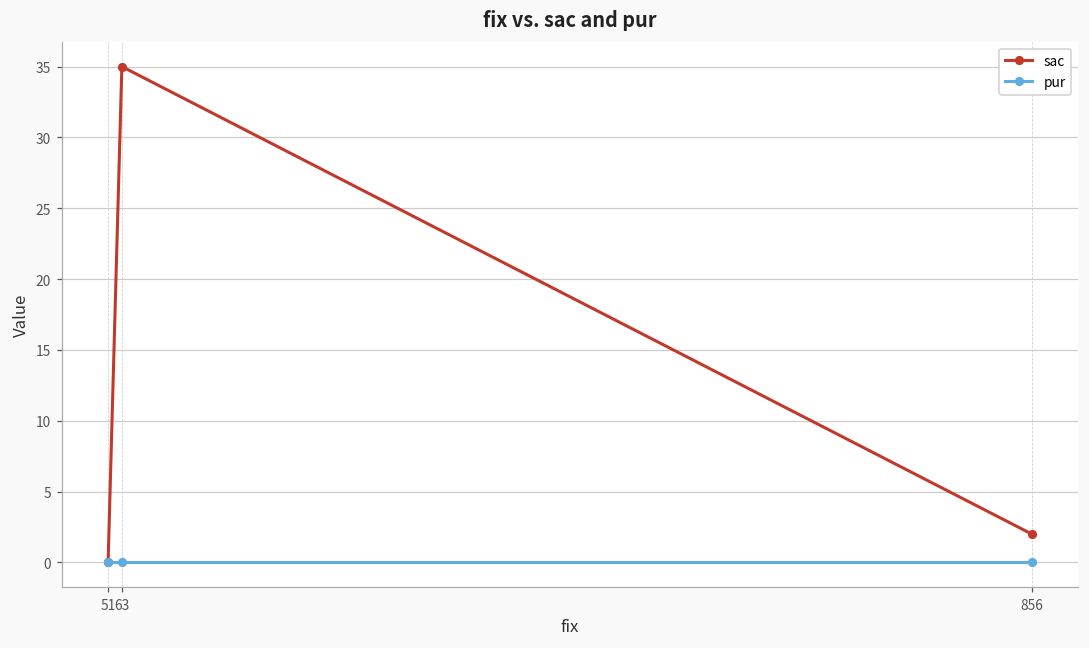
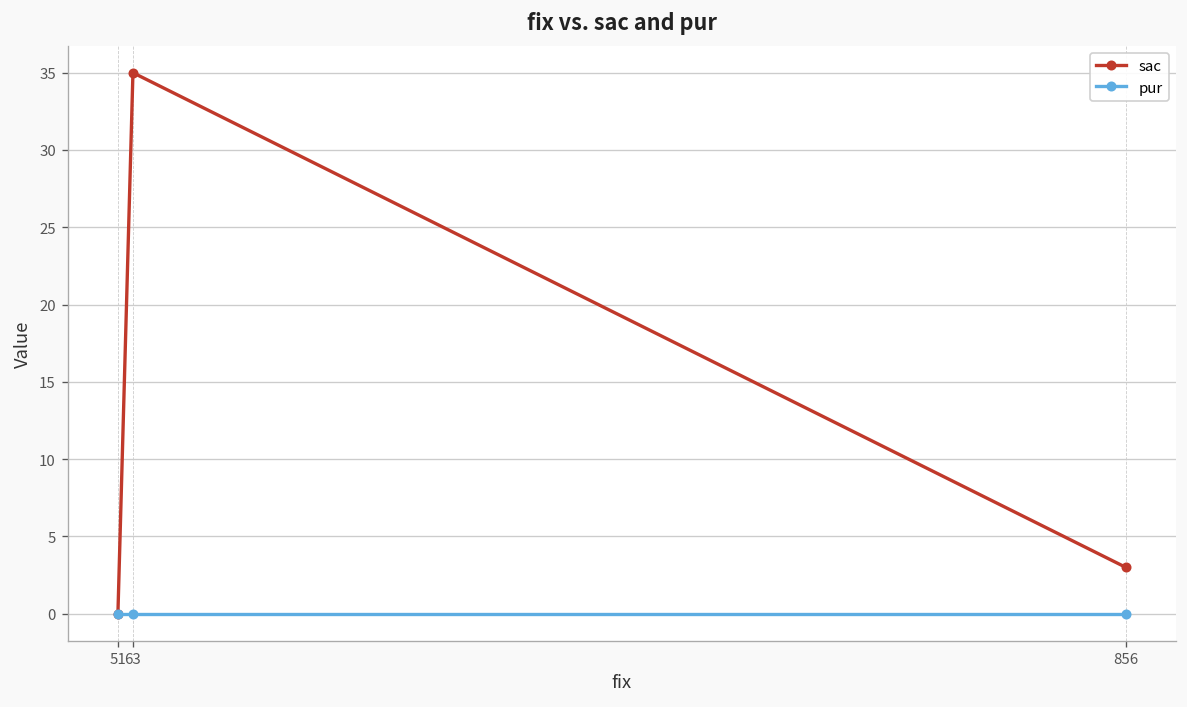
  {
    "sac": {
      "63": 35,
-     "856": 2
+     "856": 3
    },
    "pur": {
      "63": 0,
      "856": 0
    }
  }
